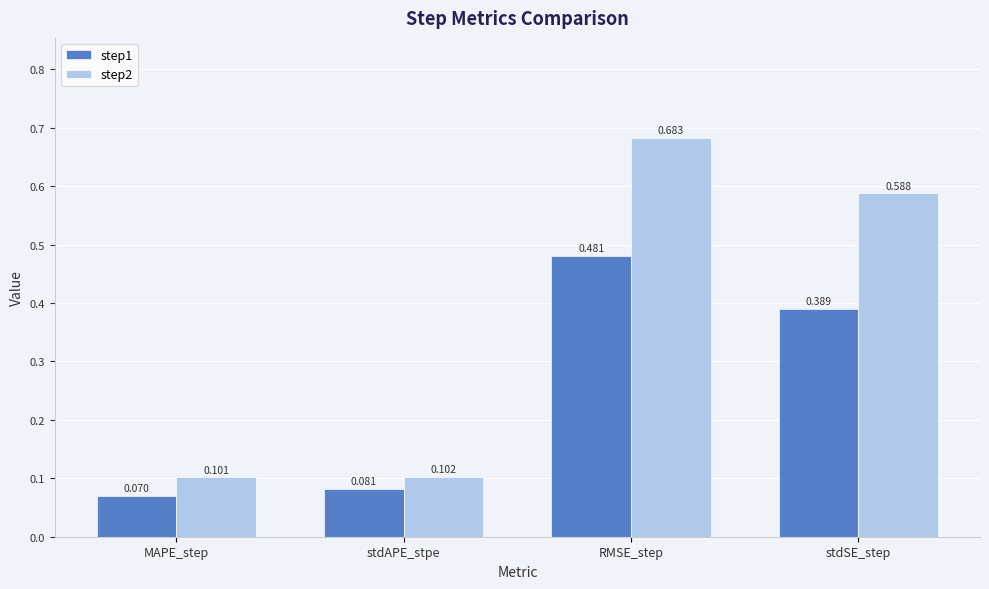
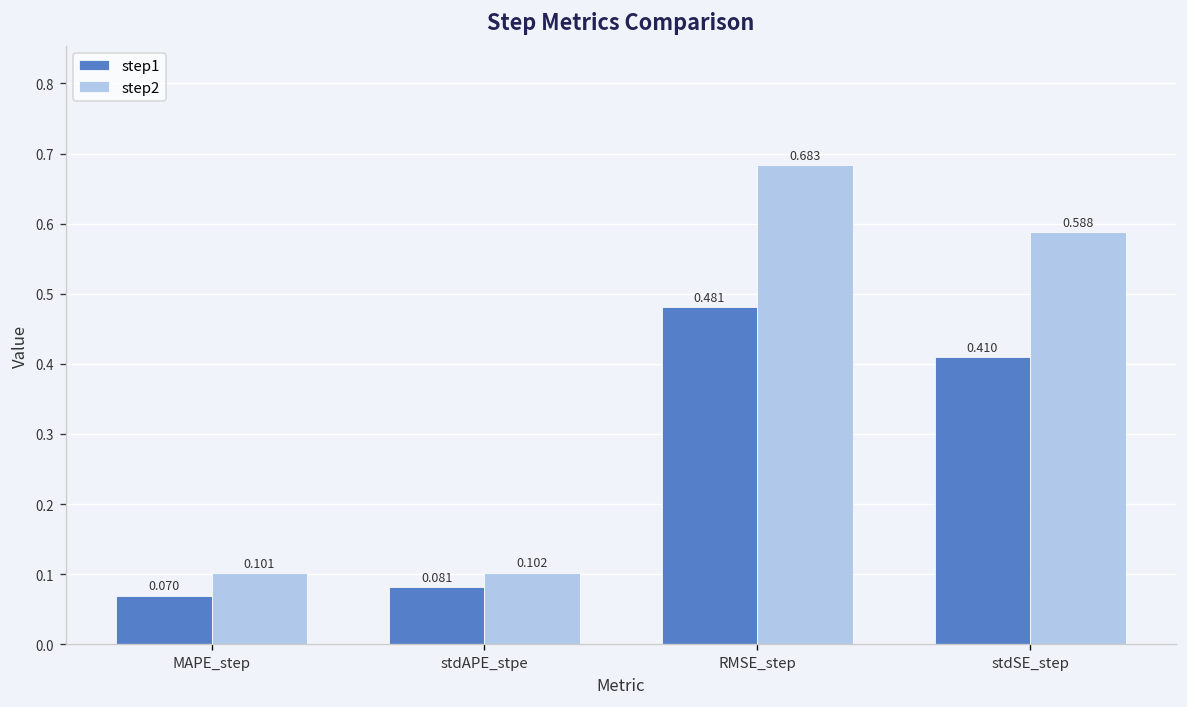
  {
    "step1": {
      "MAPE_step": 0.070,
      "stdAPE_stpe": 0.081,
      "RMSE_step": 0.481,
-     "stdSE_step": 0.389
+     "stdSE_step": 0.410
    },
    "step2": {
      "MAPE_step": 0.101,
      "stdAPE_stpe": 0.102,
      "RMSE_step": 0.683,
      "stdSE_step": 0.588
    }
  }
